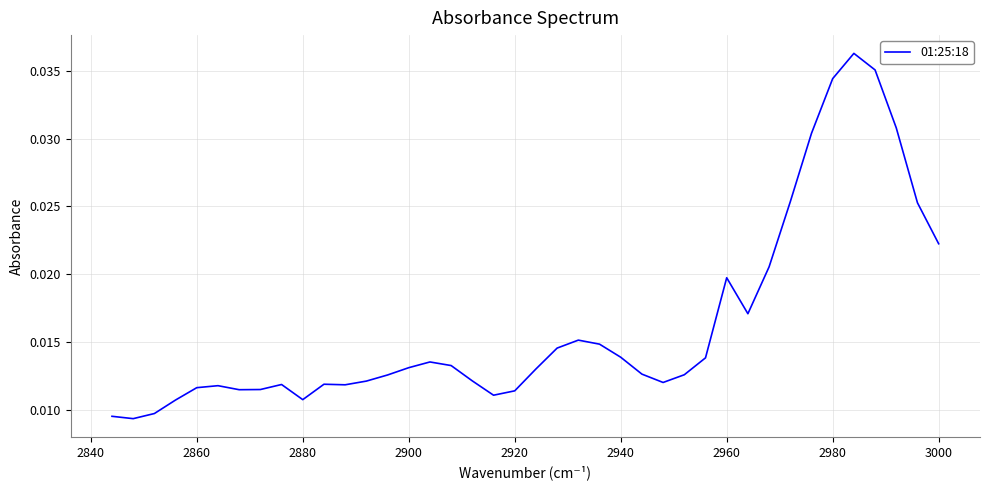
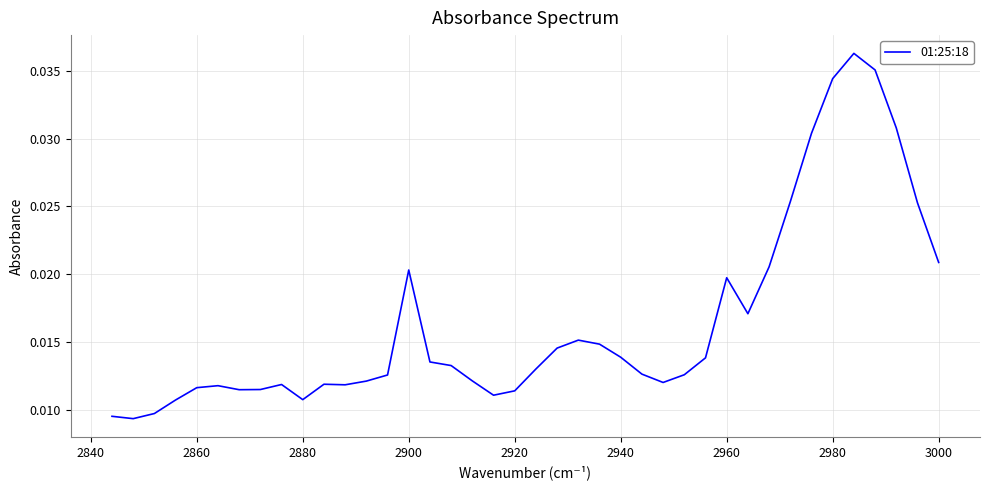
  {
    "2860": 0.0116,
    "2880": 0.0107,
-   "2900": 0.0131,
+   "2900": 0.0203,
    "2920": 0.0114,
    "2940": 0.0139,
    "2960": 0.0197,
    "2980": 0.0344,
-   "3000": 0.0222
+   "3000": 0.0209
  }
